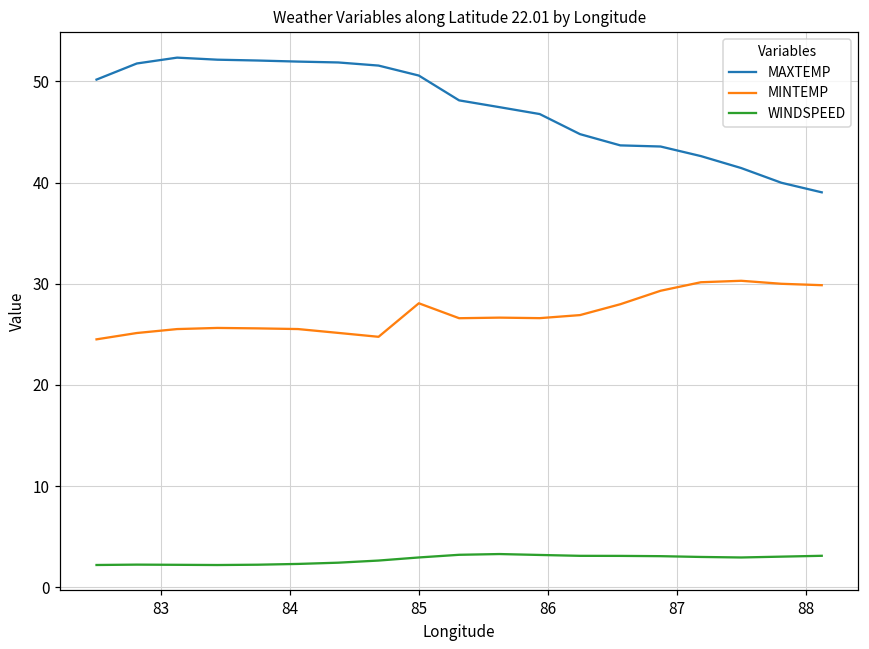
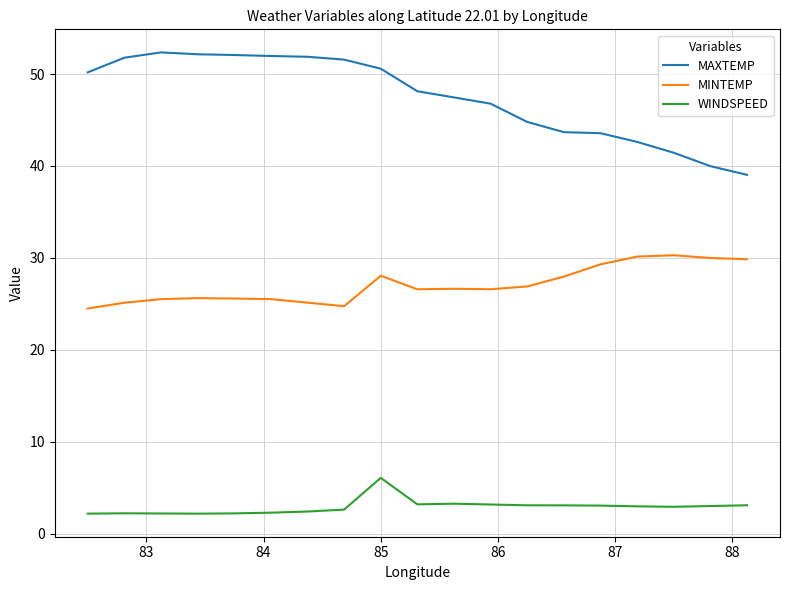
  {
    "MAXTEMP": {
      "85": 51
    },
    "MINTEMP": {
      "85": 28
    },
    "WINDSPEED": {
-     "85": 3
+     "85": 6
    }
  }
